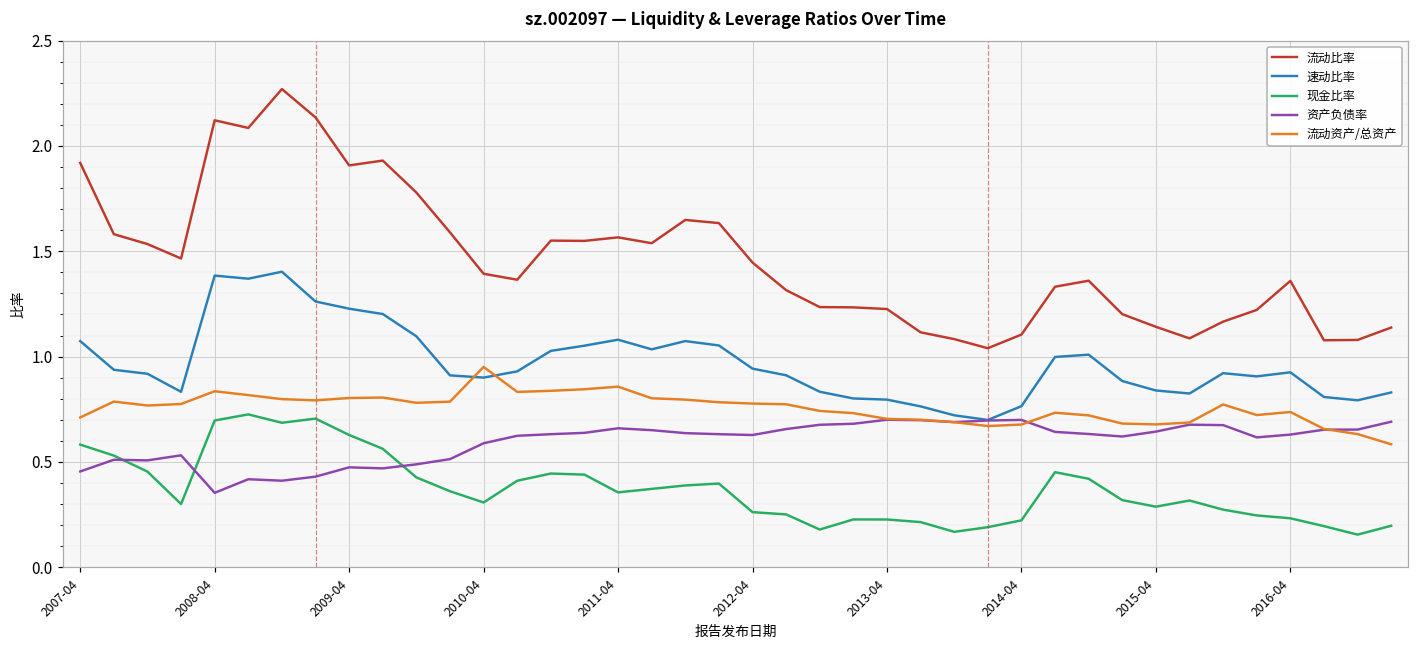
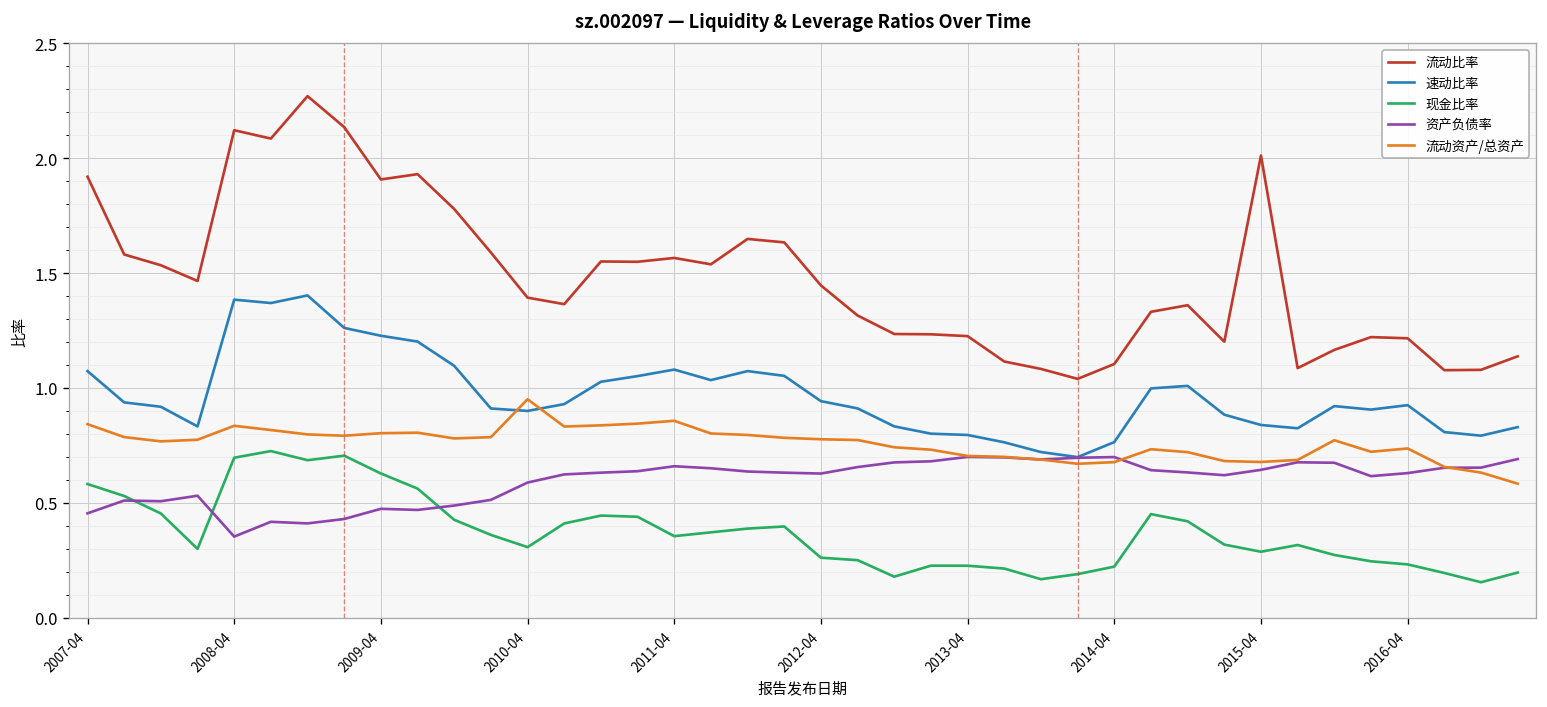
  {
    "流动比率": {
      "2007-04": 1.92,
      "2008-04": 2.12,
      "2009-04": 1.91,
      "2010-04": 1.39,
      "2011-04": 1.57,
      "2012-04": 1.45,
      "2013-04": 1.23,
      "2014-04": 1.10,
-     "2015-04": 1.14,
-     "2016-04": 1.36
+     "2015-04": 2.01,
+     "2016-04": 1.22
    },
    "速动比率": {
      "2007-04": 1.07,
      "2008-04": 1.38,
      "2009-04": 1.23,
      "2010-04": 0.90,
      "2011-04": 1.08,
      "2012-04": 0.94,
      "2013-04": 0.80,
      "2014-04": 0.76,
      "2015-04": 0.84,
      "2016-04": 0.93
    },
    "现金比率": {
      "2007-04": 0.58,
      "2008-04": 0.70,
      "2009-04": 0.63,
      "2010-04": 0.31,
      "2011-04": 0.36,
      "2012-04": 0.26,
      "2013-04": 0.23,
      "2014-04": 0.22,
      "2015-04": 0.29,
      "2016-04": 0.23
    },
    "资产负债率": {
      "2007-04": 0.45,
      "2008-04": 0.35,
      "2009-04": 0.47,
      "2010-04": 0.59,
      "2011-04": 0.66,
      "2012-04": 0.63,
      "2014-04": 0.70,
      "2015-04": 0.64,
      "2016-04": 0.63
    },
    "流动资产/总资产": {
-     "2007-04": 0.71,
+     "2007-04": 0.84,
      "2008-04": 0.84,
      "2009-04": 0.80,
      "2010-04": 0.95,
      "2011-04": 0.86,
      "2012-04": 0.78,
      "2014-04": 0.68,
      "2015-04": 0.68,
      "2016-04": 0.74
    }
  }
